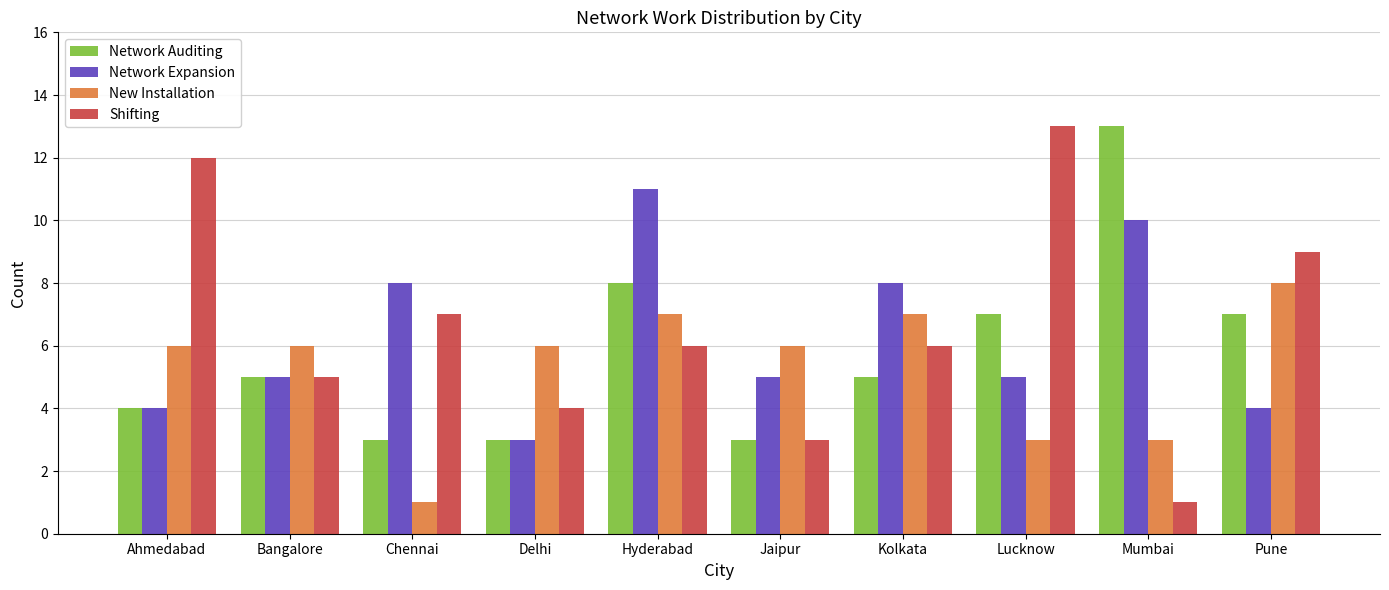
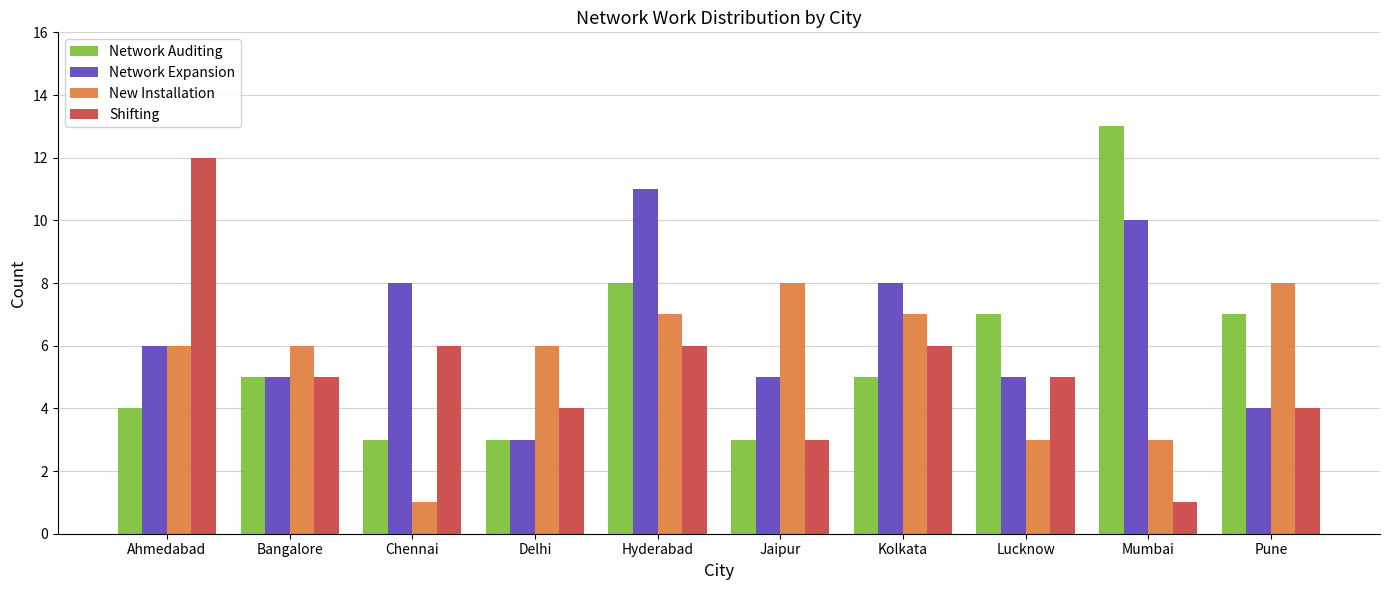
  {
    "Network Auditing": {
      "Ahmedabad": 4,
      "Bangalore": 5,
      "Chennai": 3,
      "Delhi": 3,
      "Hyderabad": 8,
      "Jaipur": 3,
      "Kolkata": 5,
      "Lucknow": 7,
      "Mumbai": 13,
      "Pune": 7
    },
    "Network Expansion": {
-     "Ahmedabad": 4,
+     "Ahmedabad": 6,
      "Bangalore": 5,
      "Chennai": 8,
      "Delhi": 3,
      "Hyderabad": 11,
      "Jaipur": 5,
      "Kolkata": 8,
      "Lucknow": 5,
      "Mumbai": 10,
      "Pune": 4
    },
    "New Installation": {
      "Ahmedabad": 6,
      "Bangalore": 6,
      "Chennai": 1,
      "Delhi": 6,
      "Hyderabad": 7,
-     "Jaipur": 6,
+     "Jaipur": 8,
      "Kolkata": 7,
      "Lucknow": 3,
      "Mumbai": 3,
      "Pune": 8
    },
    "Shifting": {
      "Ahmedabad": 12,
      "Bangalore": 5,
-     "Chennai": 7,
+     "Chennai": 6,
      "Delhi": 4,
      "Hyderabad": 6,
      "Jaipur": 3,
      "Kolkata": 6,
-     "Lucknow": 13,
+     "Lucknow": 5,
      "Mumbai": 1,
-     "Pune": 9
+     "Pune": 4
    }
  }
